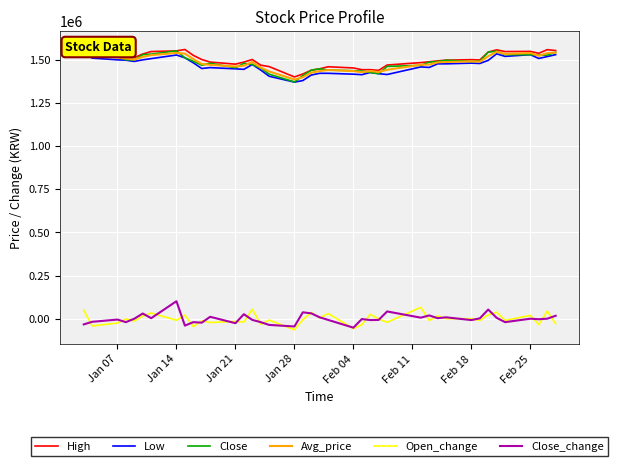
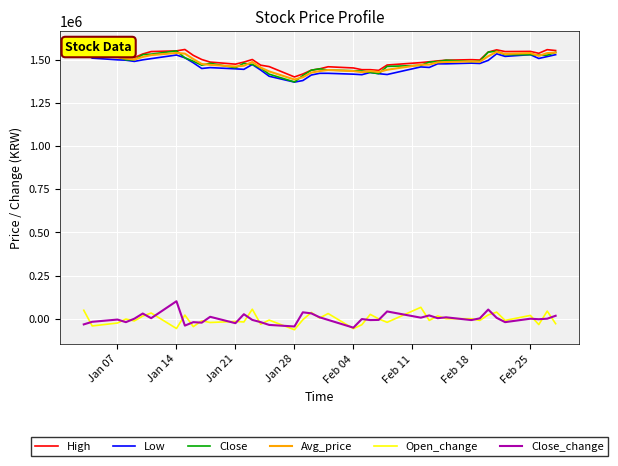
  {
    "High": {
      "Jan 28": 1400000,
      "Feb 04": 1450000
    },
    "Low": {
      "Feb 04": 1420000
    },
    "Open_change": {
      "Jan 07": -30000,
-     "Jan 14": -10000,
+     "Jan 14": -60000,
      "Jan 28": -60000,
      "Feb 25": 20000
    },
    "Close_change": {
      "Jan 07": -10000,
      "Jan 14": 100000,
      "Jan 28": -50000,
      "Feb 25": 0
    }
  }
